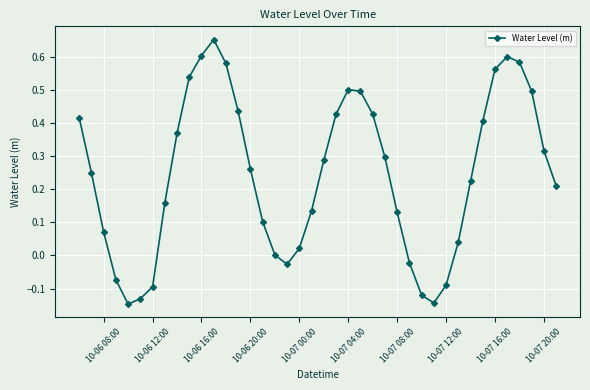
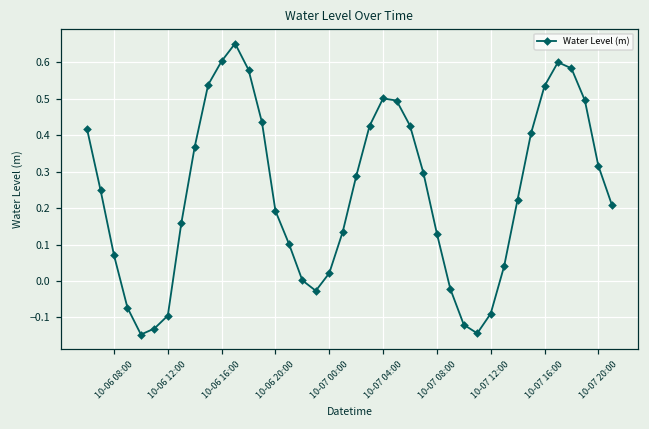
  {
    "10-06 08:00": 0.07,
    "10-06 12:00": -0.09,
    "10-06 16:00": 0.60,
-   "10-06 20:00": 0.26,
+   "10-06 20:00": 0.19,
    "10-07 00:00": 0.02,
    "10-07 04:00": 0.50,
    "10-07 08:00": 0.13,
    "10-07 12:00": -0.09,
-   "10-07 16:00": 0.56,
+   "10-07 16:00": 0.53,
    "10-07 20:00": 0.32
  }
